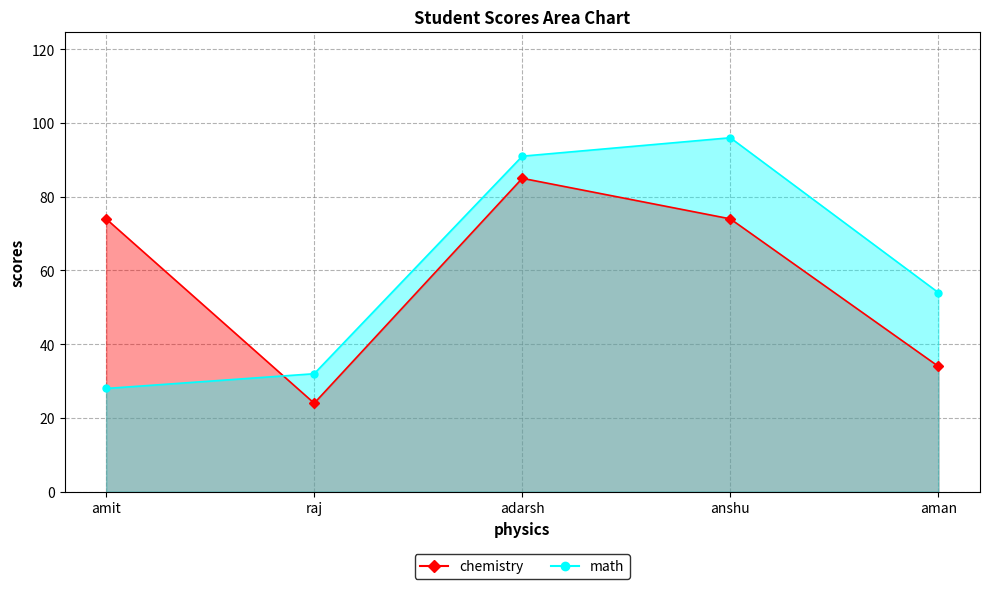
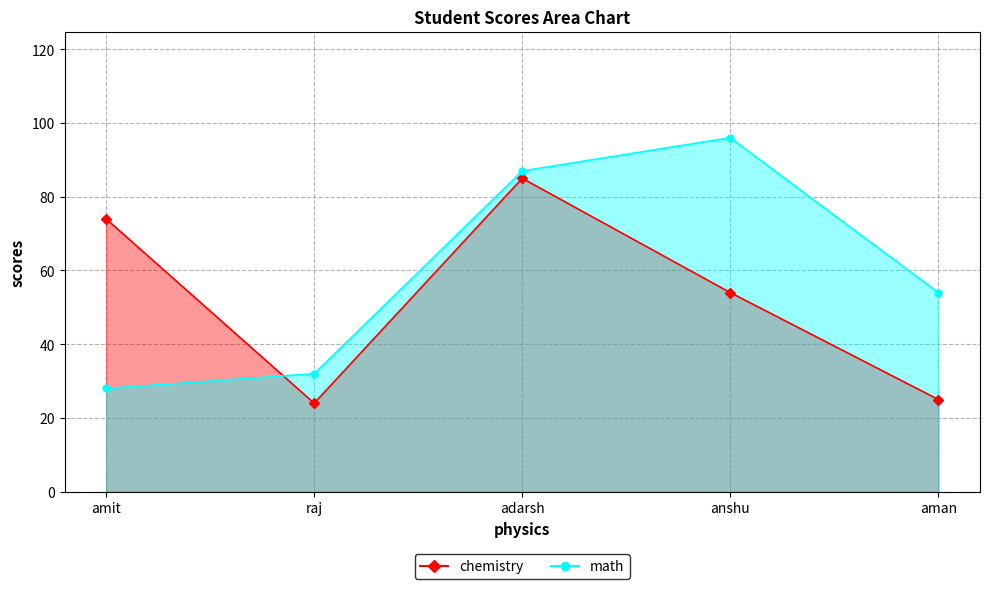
  {
    "chemistry": {
      "amit": 74,
      "raj": 24,
      "adarsh": 85,
-     "anshu": 74,
-     "aman": 34
+     "anshu": 54,
+     "aman": 25
    },
    "math": {
      "amit": 28,
      "raj": 32,
-     "adarsh": 91,
+     "adarsh": 87,
      "anshu": 96,
      "aman": 54
    }
  }
